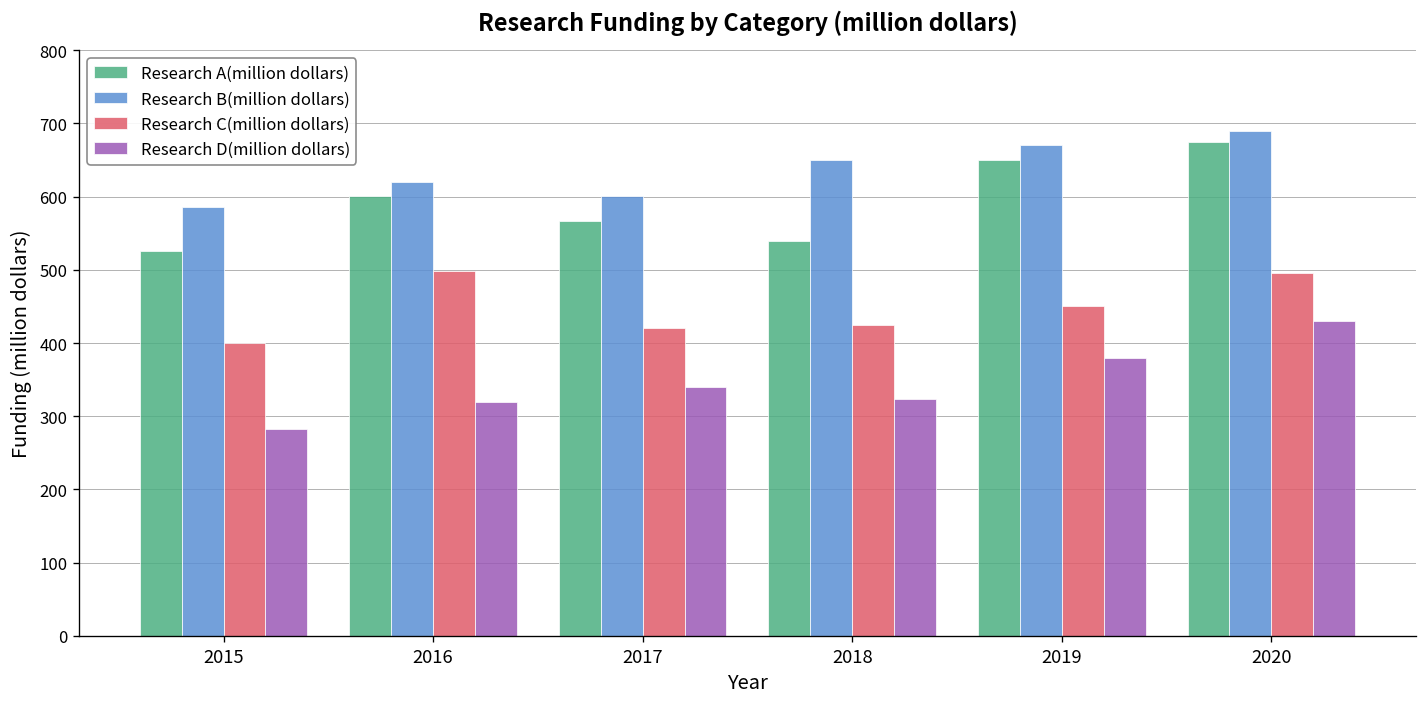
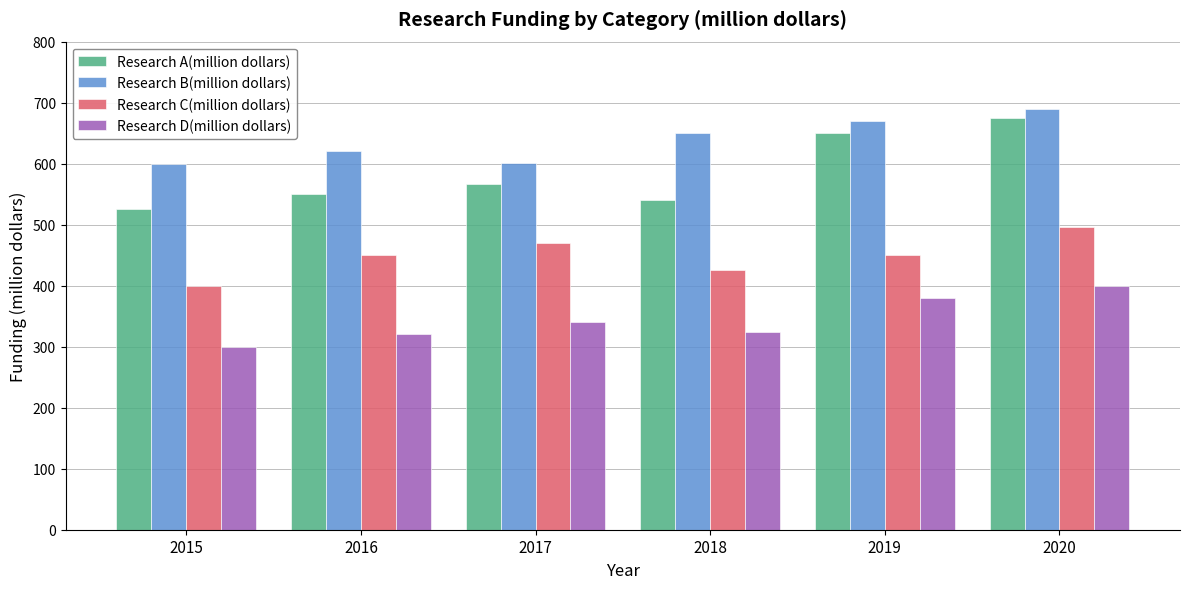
  {
    "Research A(million dollars)": {
      "2015": 530,
-     "2016": 600,
+     "2016": 550,
      "2017": 570,
      "2018": 540,
      "2019": 650,
      "2020": 680
    },
    "Research B(million dollars)": {
-     "2015": 590,
+     "2015": 600,
      "2016": 620,
      "2017": 600,
      "2018": 650,
      "2019": 670,
      "2020": 690
    },
    "Research C(million dollars)": {
      "2015": 400,
-     "2016": 500,
-     "2017": 420,
+     "2016": 450,
+     "2017": 470,
      "2018": 430,
      "2019": 450,
      "2020": 500
    },
    "Research D(million dollars)": {
-     "2015": 280,
+     "2015": 300,
      "2016": 320,
      "2017": 340,
      "2018": 320,
      "2019": 380,
-     "2020": 430
+     "2020": 400
    }
  }
